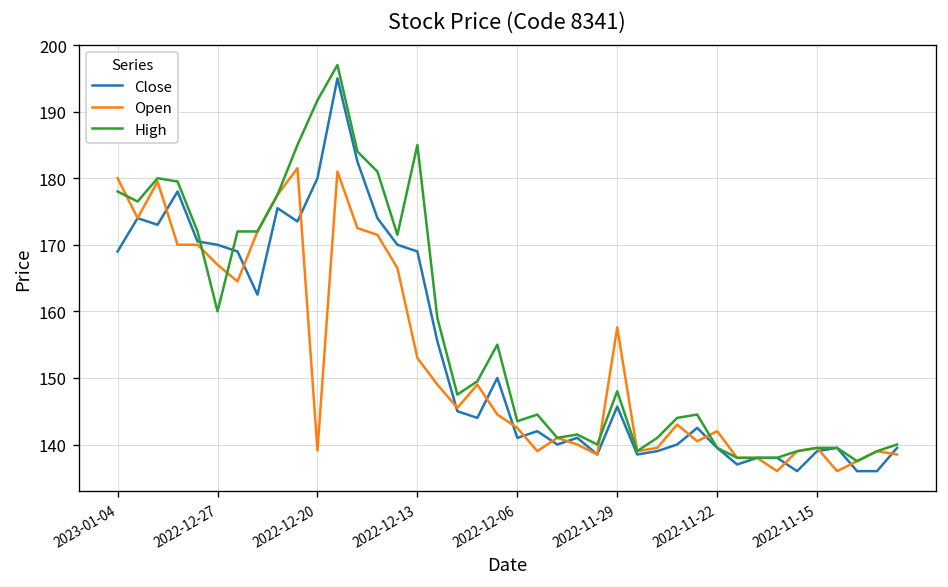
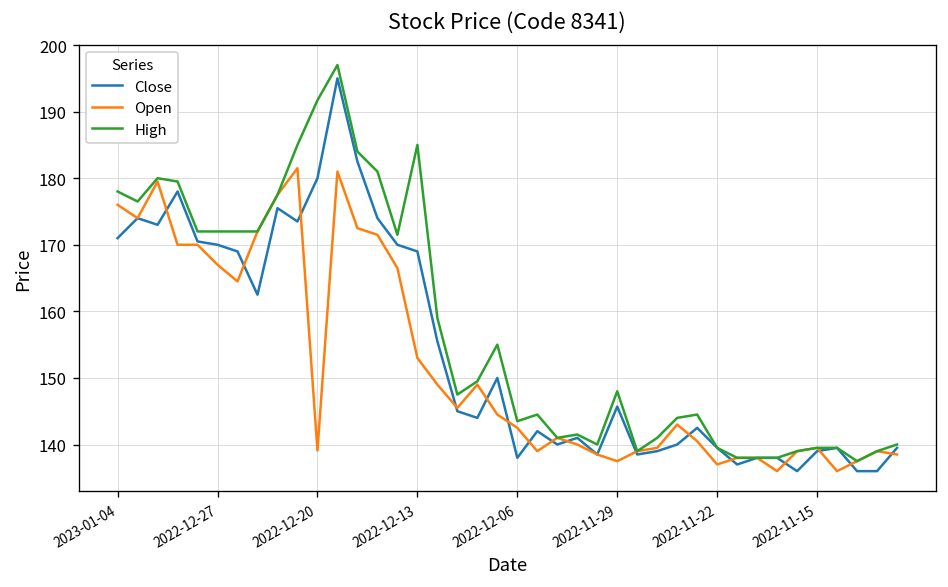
  {
    "Close": {
-     "2023-01-04": 169,
+     "2023-01-04": 171,
      "2022-12-27": 170,
      "2022-12-20": 180,
      "2022-12-13": 169,
-     "2022-12-06": 141,
+     "2022-12-06": 138,
      "2022-11-29": 146,
      "2022-11-15": 139
    },
    "Open": {
-     "2023-01-04": 180,
+     "2023-01-04": 176,
      "2022-12-27": 167,
      "2022-12-20": 139,
      "2022-12-13": 153,
      "2022-12-06": 143,
-     "2022-11-29": 158,
-     "2022-11-22": 142
+     "2022-11-29": 138,
+     "2022-11-22": 137
    },
    "High": {
      "2023-01-04": 178,
-     "2022-12-27": 160,
+     "2022-12-27": 172,
      "2022-12-20": 192,
      "2022-12-13": 185,
      "2022-12-06": 144,
      "2022-11-29": 148
    }
  }
